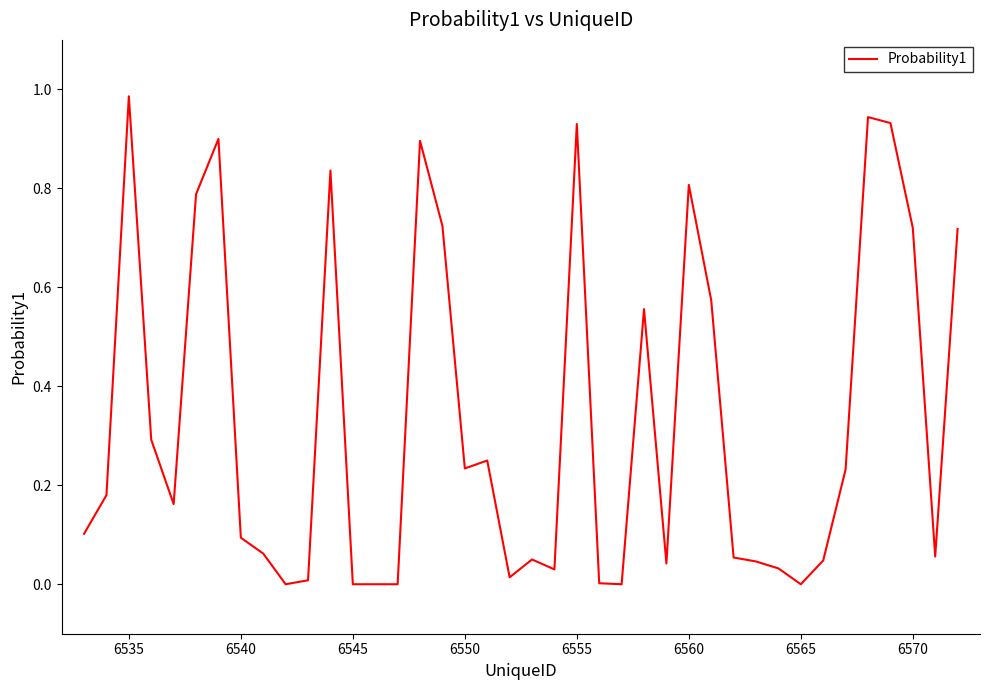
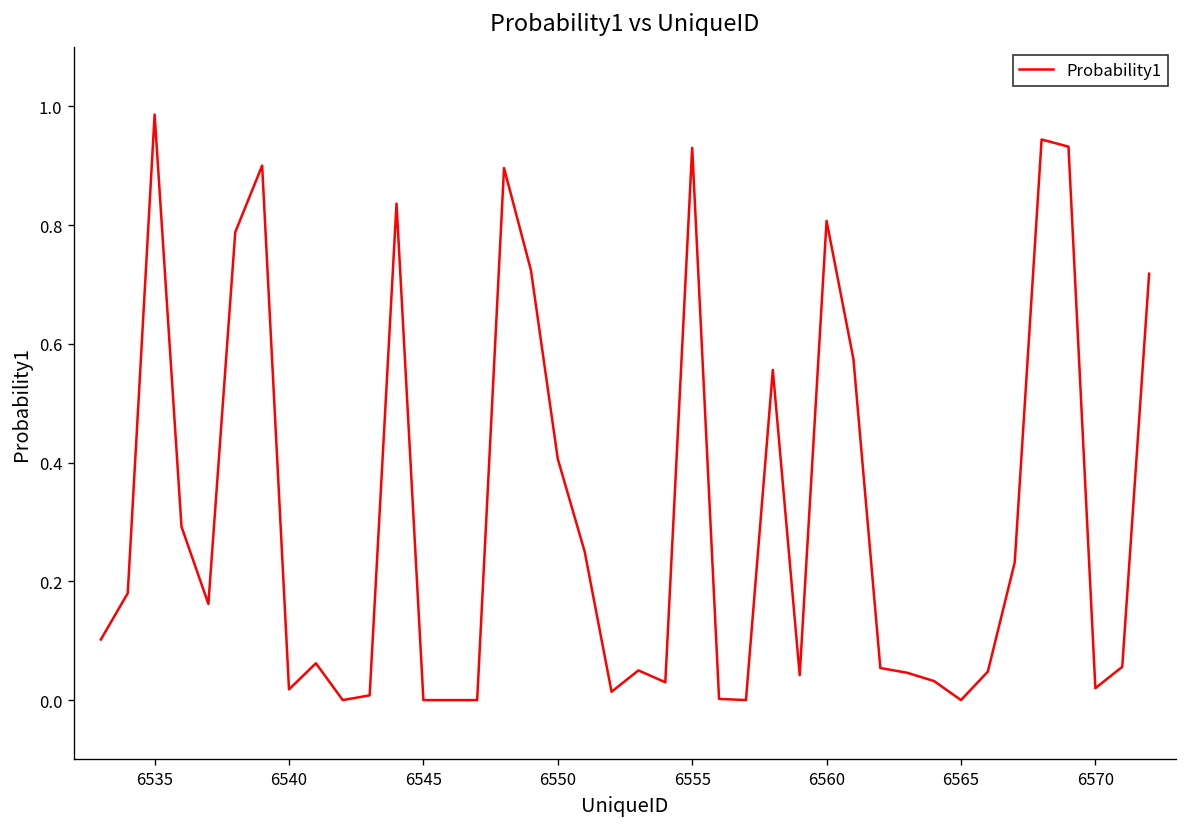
  {
    "6535": 0.99,
-   "6540": 0.09,
+   "6540": 0.02,
    "6545": 0.00,
-   "6550": 0.23,
+   "6550": 0.41,
    "6555": 0.93,
    "6560": 0.81,
    "6565": 0.00,
-   "6570": 0.72
+   "6570": 0.02
  }
